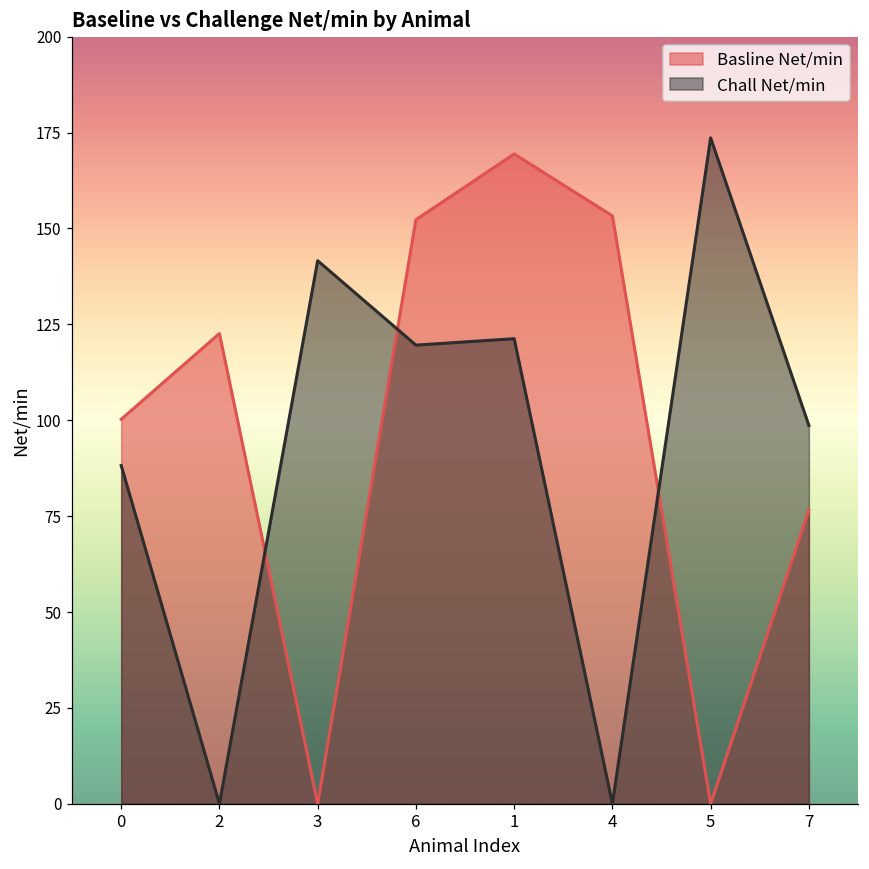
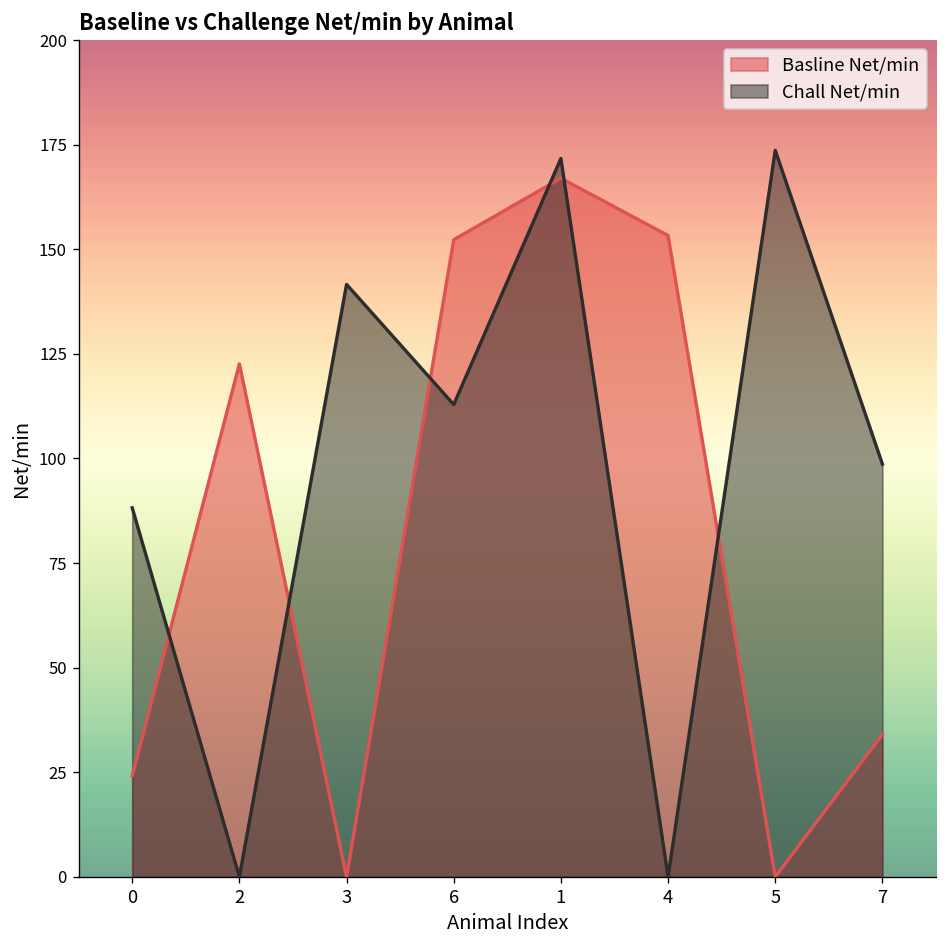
  {
    "Basline Net/min": {
-     "0": 100,
+     "0": 24,
      "2": 123,
      "3": 0,
      "6": 152,
-     "1": 169,
+     "1": 167,
      "4": 153,
      "5": 0,
-     "7": 77
+     "7": 34
    },
    "Chall Net/min": {
      "0": 88,
      "2": 0,
      "3": 142,
-     "6": 120,
-     "1": 121,
+     "6": 113,
+     "1": 172,
      "4": 0,
      "5": 174,
      "7": 99
    }
  }
